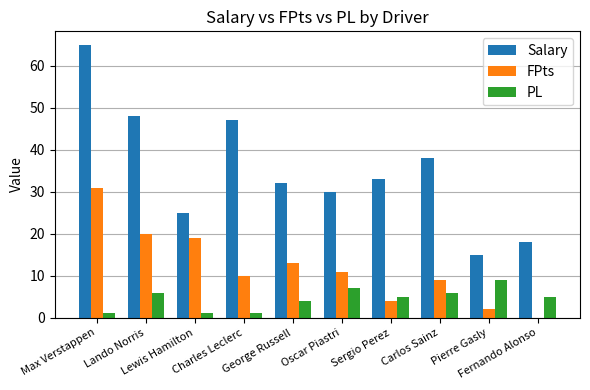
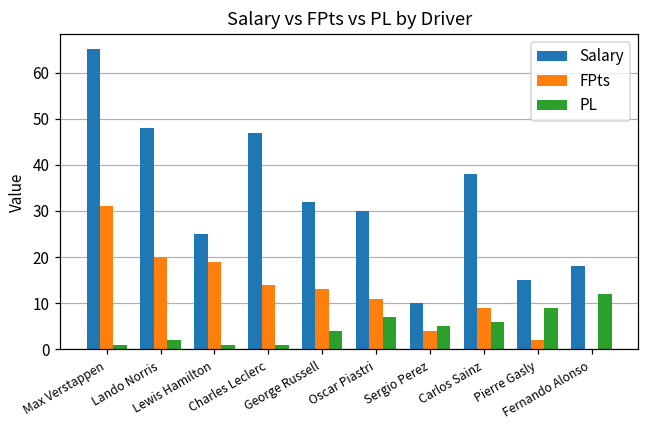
  {
    "Salary": {
      "Max Verstappen": 65,
      "Lando Norris": 48,
      "Lewis Hamilton": 25,
      "Charles Leclerc": 47,
      "George Russell": 32,
      "Oscar Piastri": 30,
-     "Sergio Perez": 33,
+     "Sergio Perez": 10,
      "Carlos Sainz": 38,
      "Pierre Gasly": 15,
      "Fernando Alonso": 18
    },
    "FPts": {
      "Max Verstappen": 31,
      "Lando Norris": 20,
      "Lewis Hamilton": 19,
-     "Charles Leclerc": 10,
+     "Charles Leclerc": 14,
      "George Russell": 13,
      "Oscar Piastri": 11,
      "Sergio Perez": 4,
      "Carlos Sainz": 9,
      "Pierre Gasly": 2,
      "Fernando Alonso": 0
    },
    "PL": {
      "Max Verstappen": 1,
-     "Lando Norris": 6,
+     "Lando Norris": 2,
      "Lewis Hamilton": 1,
      "Charles Leclerc": 1,
      "George Russell": 4,
      "Oscar Piastri": 7,
      "Sergio Perez": 5,
      "Carlos Sainz": 6,
      "Pierre Gasly": 9,
-     "Fernando Alonso": 5
+     "Fernando Alonso": 12
    }
  }
